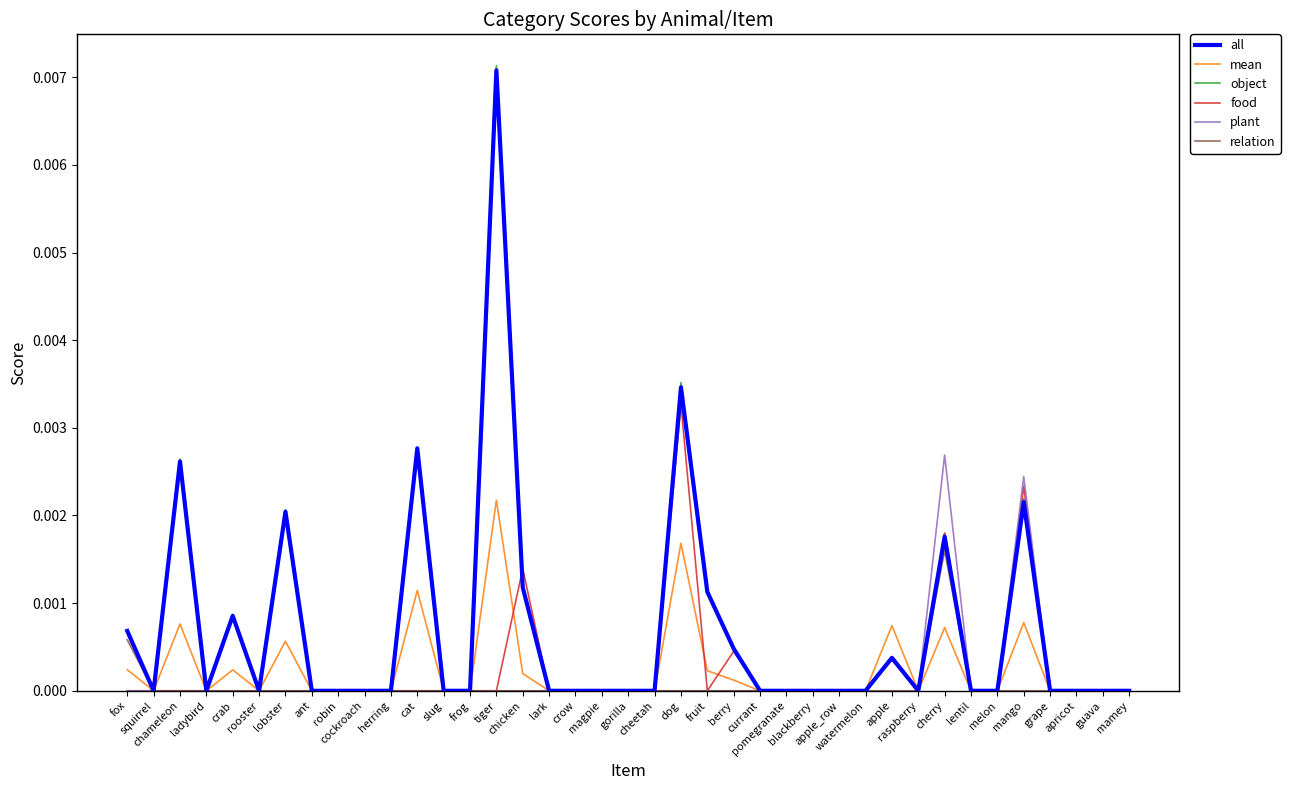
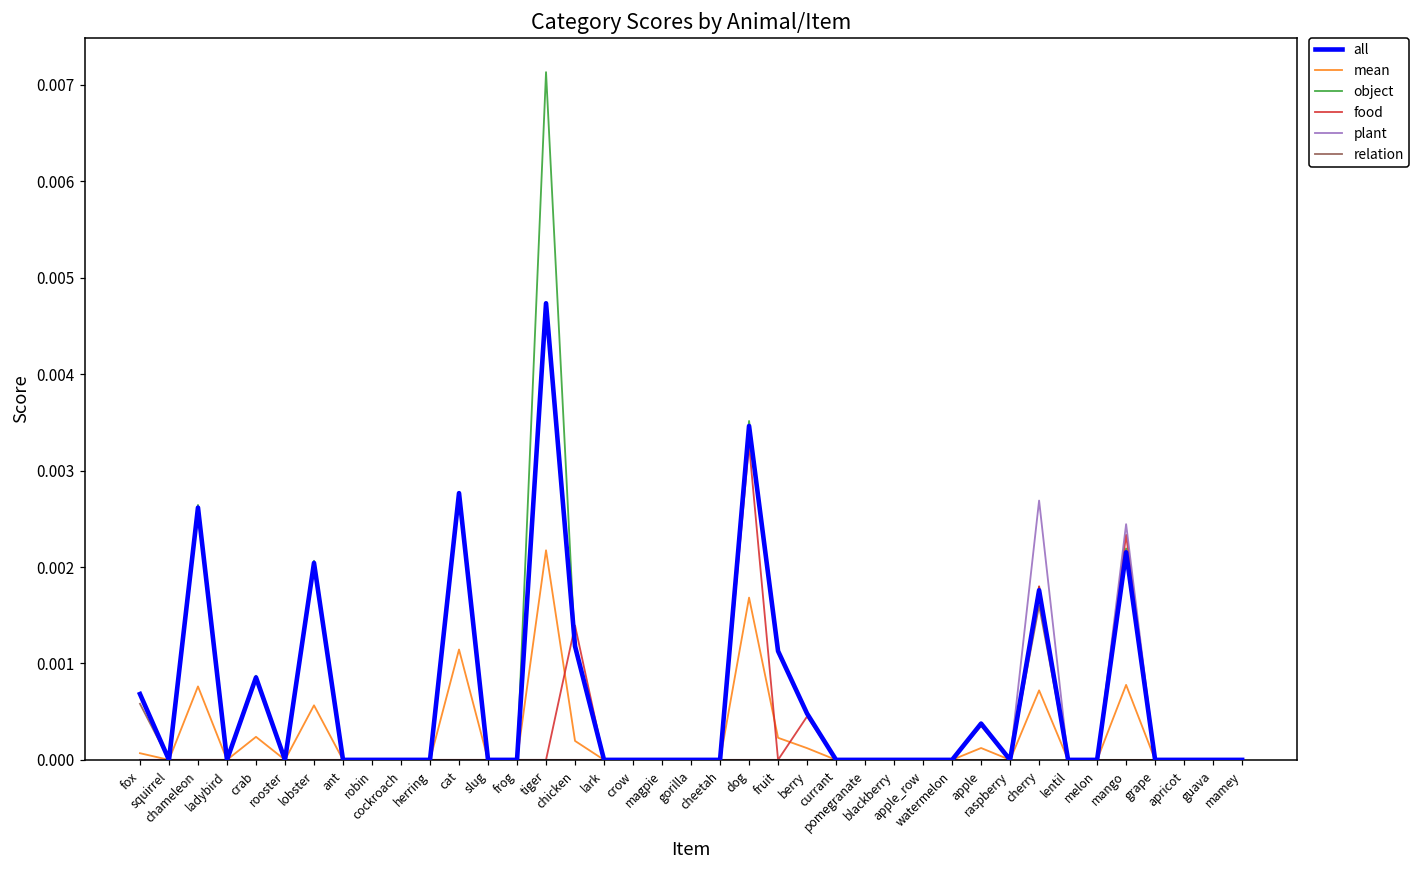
  {
    "all": {
-     "tiger": 0.0071,
+     "tiger": 0.0047,
      "dog": 0.0035,
      "cherry": 0.0018,
      "mango": 0.0022
    },
    "mean": {
-     "fox": 0.0002,
+     "fox": 0.0001,
      "chameleon": 0.0008,
      "crab": 0.0002,
      "lobster": 0.0006,
      "cat": 0.0011,
      "tiger": 0.0022,
      "chicken": 0.0002,
      "dog": 0.0017,
      "fruit": 0.0002,
      "berry": 0.0001,
-     "apple": 0.0007,
+     "apple": 0.0001,
      "cherry": 0.0007,
      "mango": 0.0008
    },
    "object": {
      "tiger": 0.0071,
      "dog": 0.0035,
      "mango": 0.0022
    },
    "food": {
      "lobster": 0.0020,
      "chicken": 0.0014,
      "dog": 0.0033,
      "mango": 0.0023
    },
    "plant": {
      "cherry": 0.0027,
      "mango": 0.0024
    },
    "relation": {
      "fox": 0.0006,
      "apple": 0.0000,
      "cherry": 0.0016,
      "mango": 0.0000
    }
  }
